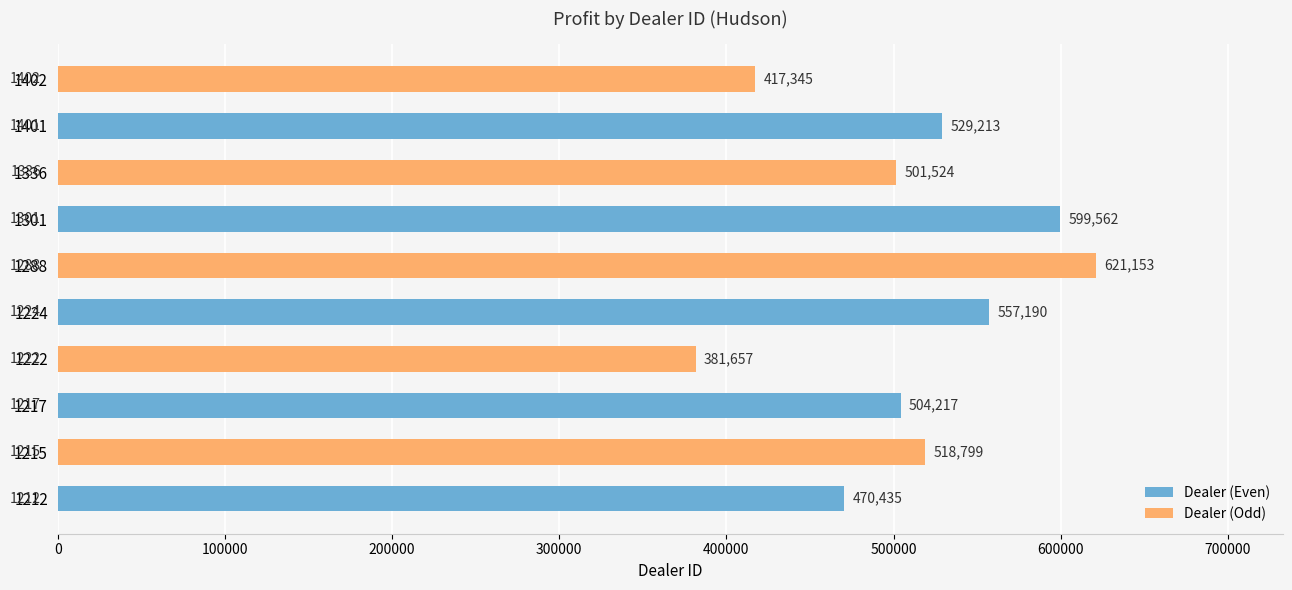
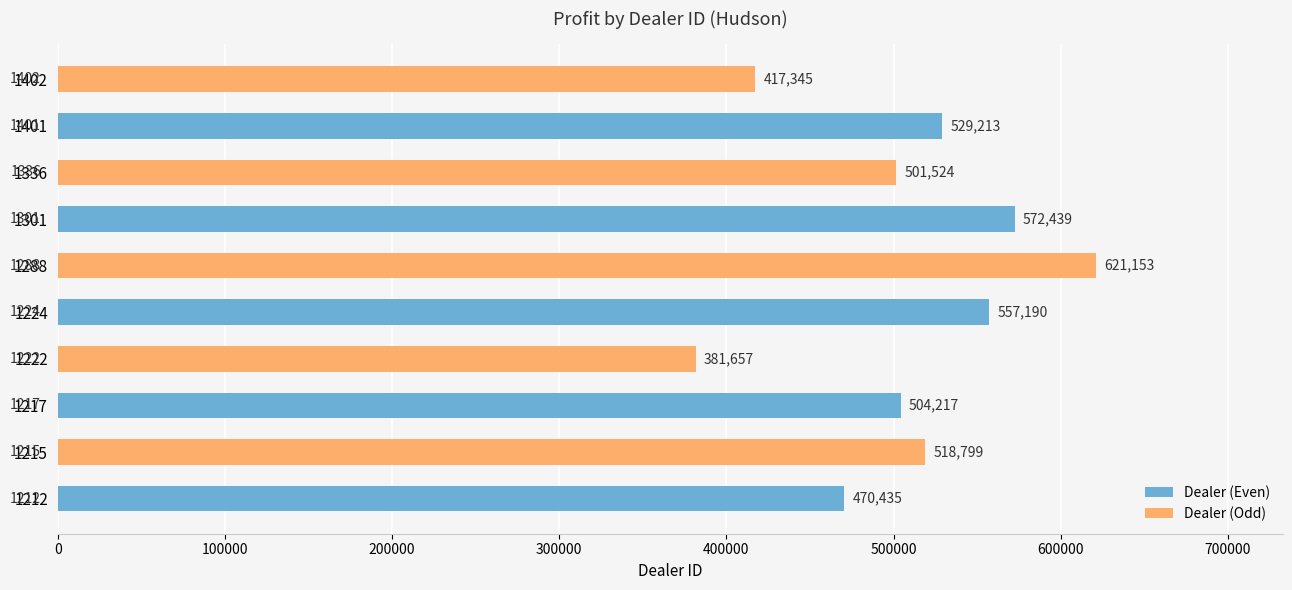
  {
    "1402": "417,345",
    "1401": "529,213",
    "1336": "501,524",
-   "1301": "599,562",
+   "1301": "572,439",
    "1288": "621,153",
    "1224": "557,190",
    "1222": "381,657",
    "1217": "504,217",
    "1215": "518,799",
    "1212": "470,435"
  }
